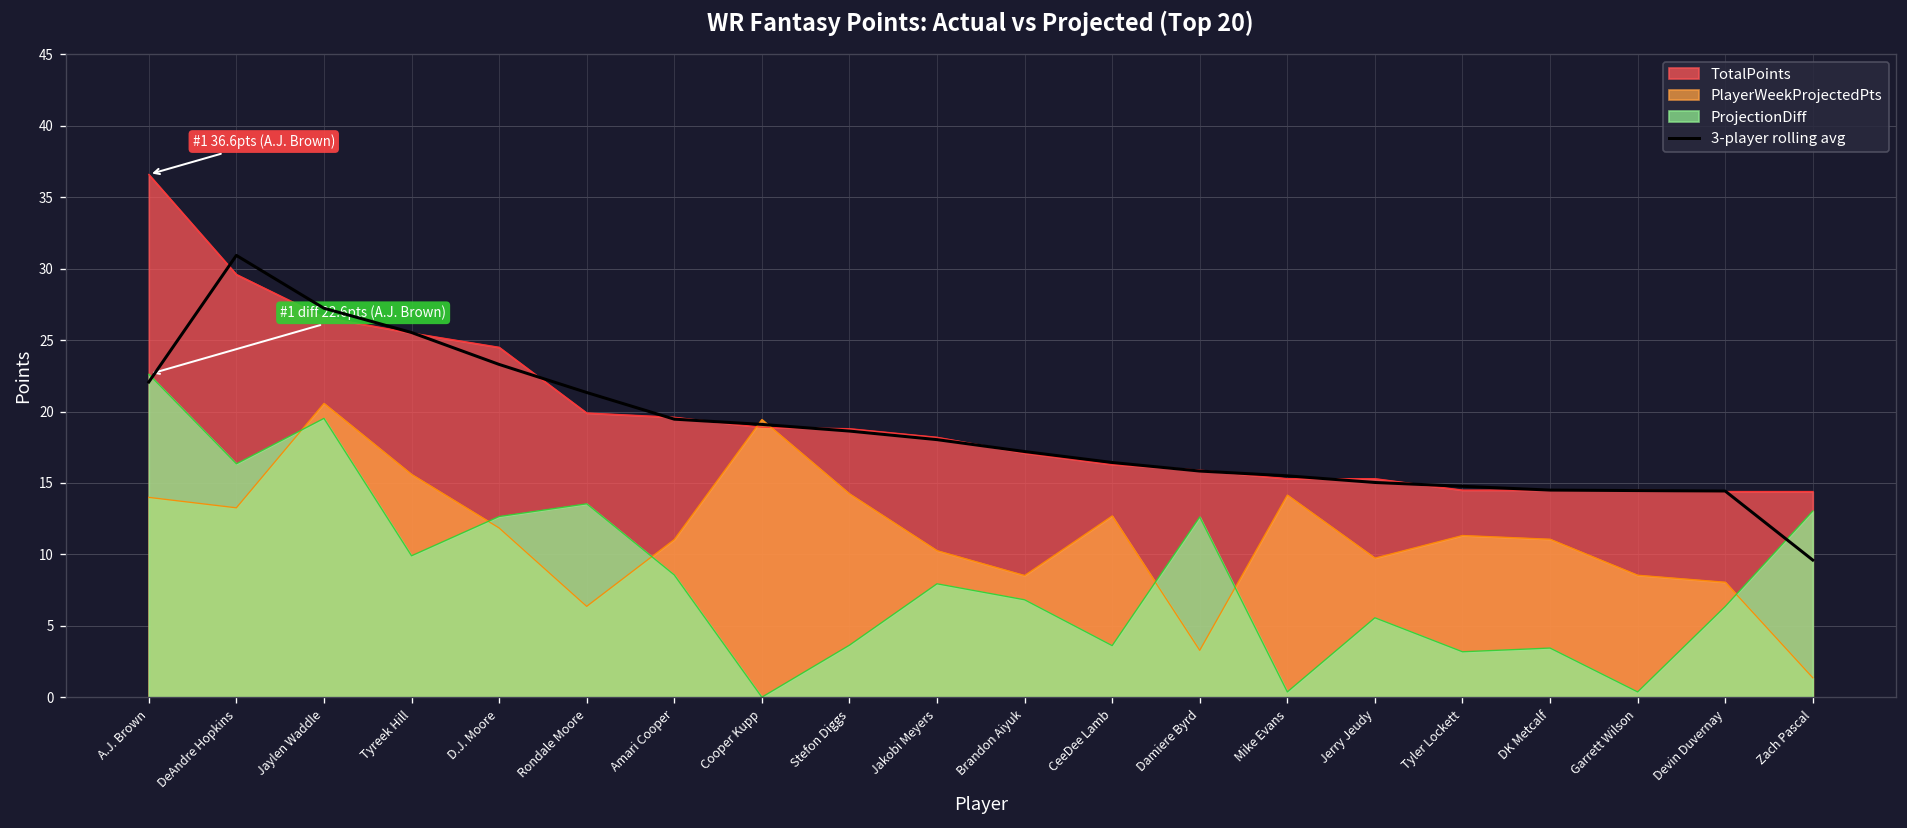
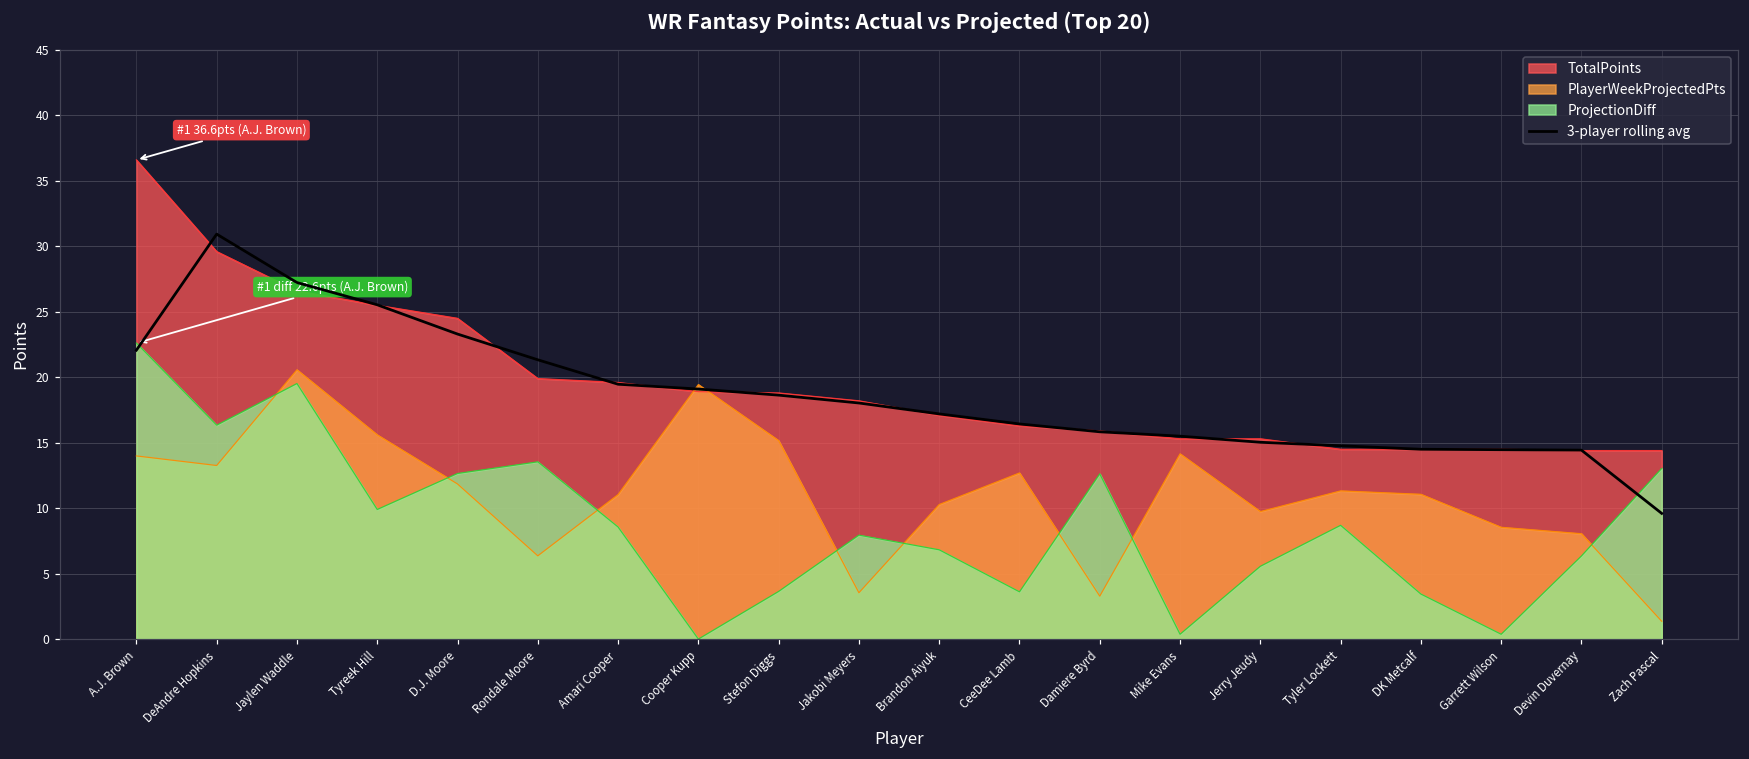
  {
    "TotalPoints": {
      "DeAndre Hopkins": 29.6,
      "D.J. Moore": 24.5,
      "Rondale Moore": 19.9,
      "Jerry Jeudy": 15.3,
      "Tyler Lockett": 14.5,
      "Zach Pascal": 14.4
    },
    "PlayerWeekProjectedPts": {
      "A.J. Brown": 14.0,
      "DeAndre Hopkins": 13.3,
      "Jaylen Waddle": 20.6,
      "Tyreek Hill": 15.6,
      "D.J. Moore": 11.9,
      "Rondale Moore": 6.4,
      "Amari Cooper": 11.0,
      "Cooper Kupp": 19.4,
-     "Stefon Diggs": 14.2,
-     "Jakobi Meyers": 10.3,
-     "Brandon Aiyuk": 8.5,
+     "Stefon Diggs": 15.2,
+     "Jakobi Meyers": 3.5,
+     "Brandon Aiyuk": 10.3,
      "CeeDee Lamb": 12.7,
      "Damiere Byrd": 3.3,
      "Mike Evans": 14.2,
      "Jerry Jeudy": 9.7,
      "Tyler Lockett": 11.3,
      "DK Metcalf": 11.1,
      "Garrett Wilson": 8.5,
      "Devin Duvernay": 8.1,
      "Zach Pascal": 1.4
    },
    "ProjectionDiff": {
      "A.J. Brown": 22.6,
      "DeAndre Hopkins": 16.3,
      "Jaylen Waddle": 19.5,
      "Tyreek Hill": 9.9,
      "D.J. Moore": 12.7,
      "Rondale Moore": 13.5,
      "Amari Cooper": 8.6,
      "Cooper Kupp": 0.0,
      "Stefon Diggs": 3.6,
      "Jakobi Meyers": 7.9,
      "Brandon Aiyuk": 6.8,
      "CeeDee Lamb": 3.6,
      "Damiere Byrd": 12.6,
      "Mike Evans": 0.4,
      "Jerry Jeudy": 5.6,
-     "Tyler Lockett": 3.2,
+     "Tyler Lockett": 8.7,
      "DK Metcalf": 3.4,
      "Garrett Wilson": 0.4,
      "Devin Duvernay": 6.4,
      "Zach Pascal": 13.0
    },
    "3-player rolling avg": {
      "A.J. Brown": 22.1,
      "DeAndre Hopkins": 30.9,
      "D.J. Moore": 23.3,
      "Rondale Moore": 21.3,
      "Jerry Jeudy": 15.0,
      "Tyler Lockett": 14.8,
      "Zach Pascal": 9.6
    }
  }
